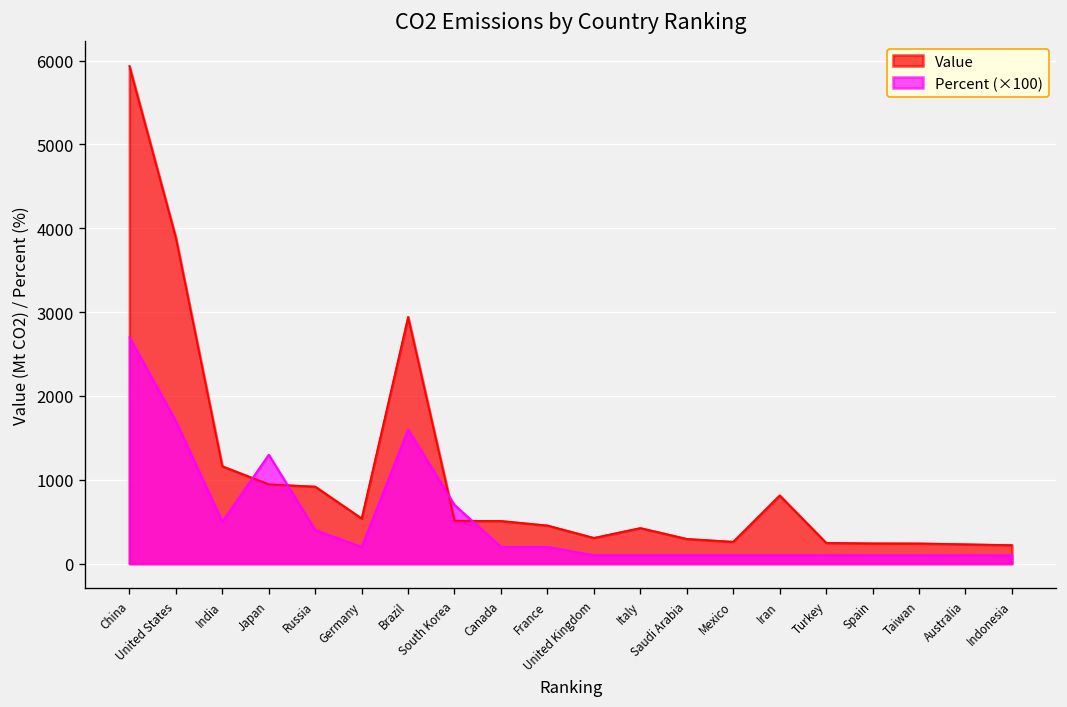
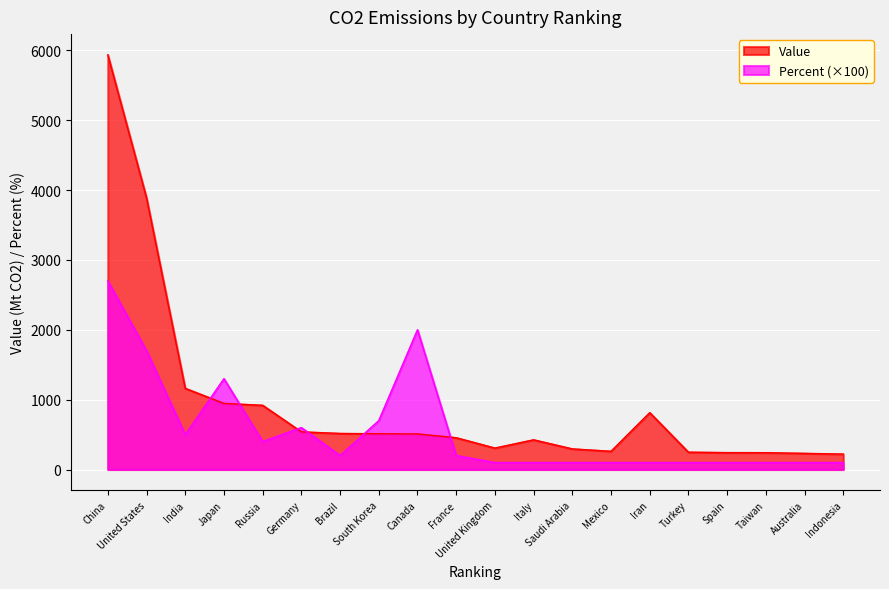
  {
    "Value": {
      "China": 5900,
      "United States": 3900,
      "India": 1200,
      "Japan": 900,
      "Russia": 900,
      "Germany": 500,
-     "Brazil": 2900,
+     "Brazil": 500,
      "South Korea": 500,
      "Canada": 500,
      "France": 500,
      "United Kingdom": 300,
      "Italy": 400,
      "Saudi Arabia": 300,
      "Mexico": 300,
      "Iran": 800,
      "Turkey": 200,
      "Spain": 200,
      "Taiwan": 200,
      "Australia": 200,
      "Indonesia": 200
    },
    "Percent (×100)": {
      "China": 2700,
      "United States": 1700,
      "India": 500,
      "Japan": 1300,
      "Russia": 400,
-     "Germany": 200,
-     "Brazil": 1600,
+     "Germany": 600,
+     "Brazil": 200,
      "South Korea": 700,
-     "Canada": 200,
+     "Canada": 2000,
      "France": 200,
      "United Kingdom": 100,
      "Italy": 100,
      "Saudi Arabia": 100,
      "Mexico": 100,
      "Iran": 100,
      "Turkey": 100,
      "Spain": 100,
      "Taiwan": 100,
      "Australia": 100,
      "Indonesia": 100
    }
  }
